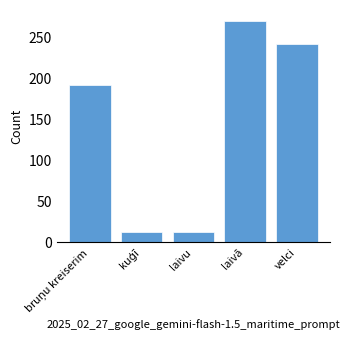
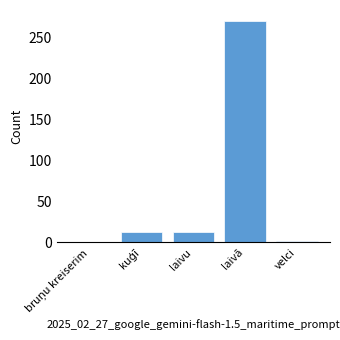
  {
-   "bruņu kreiserim": 190,
+   "bruņu kreiserim": 0,
    "kuģī": 10,
    "laivu": 10,
    "laivā": 270,
-   "velci": 240
+   "velci": 0
  }
